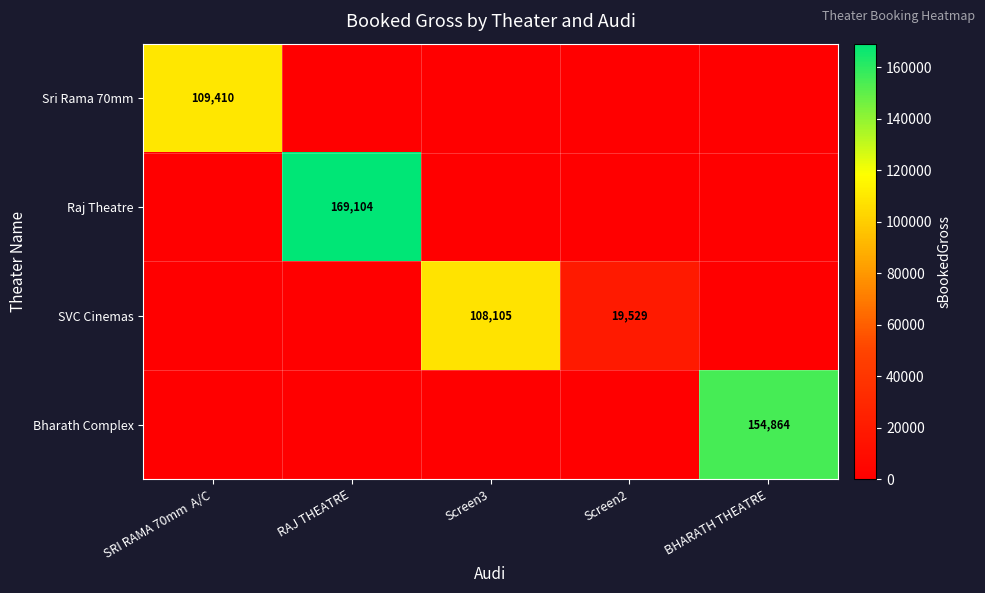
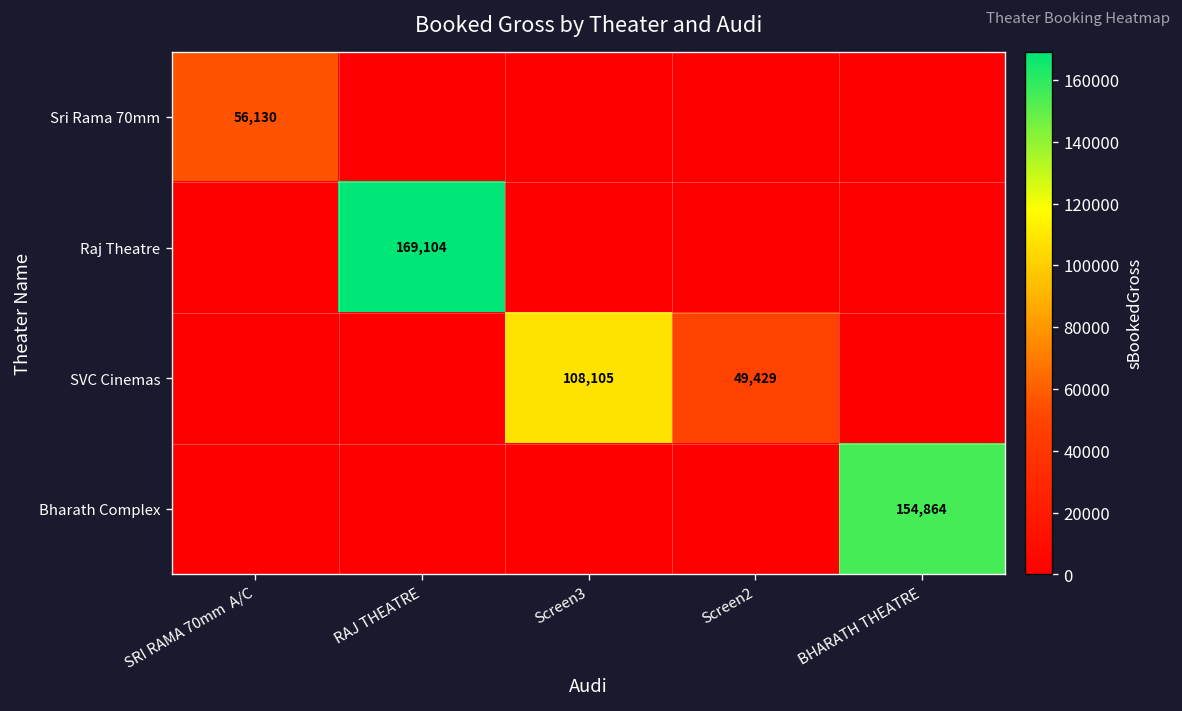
  {
    "Sri Rama 70mm": {
-     "SRI RAMA 70mm A/C": "109,410"
+     "SRI RAMA 70mm A/C": "56,130"
    },
    "Raj Theatre": {
      "RAJ THEATRE": "169,104"
    },
    "SVC Cinemas": {
      "Screen3": "108,105",
-     "Screen2": "19,529"
+     "Screen2": "49,429"
    },
    "Bharath Complex": {
      "BHARATH THEATRE": "154,864"
    }
  }
